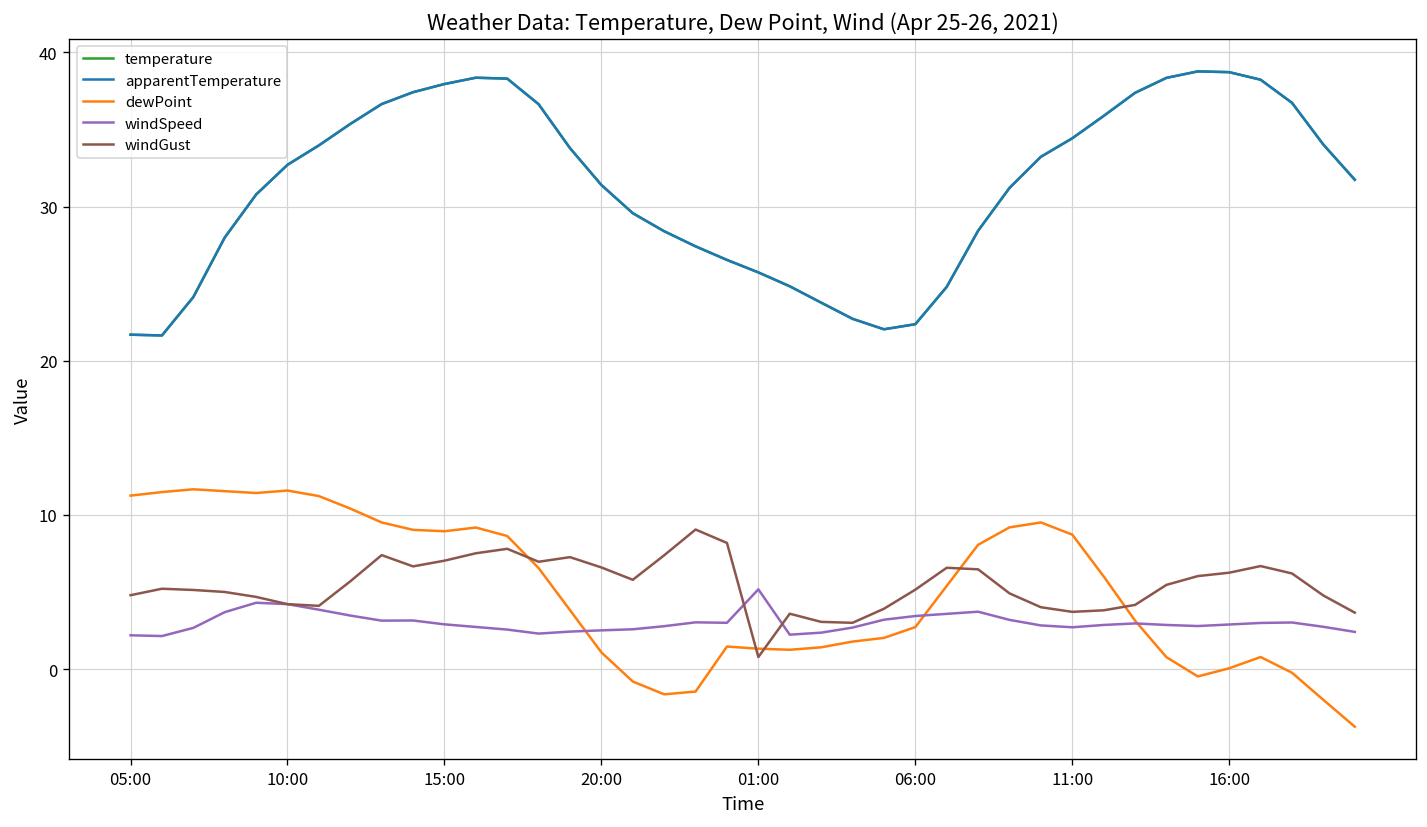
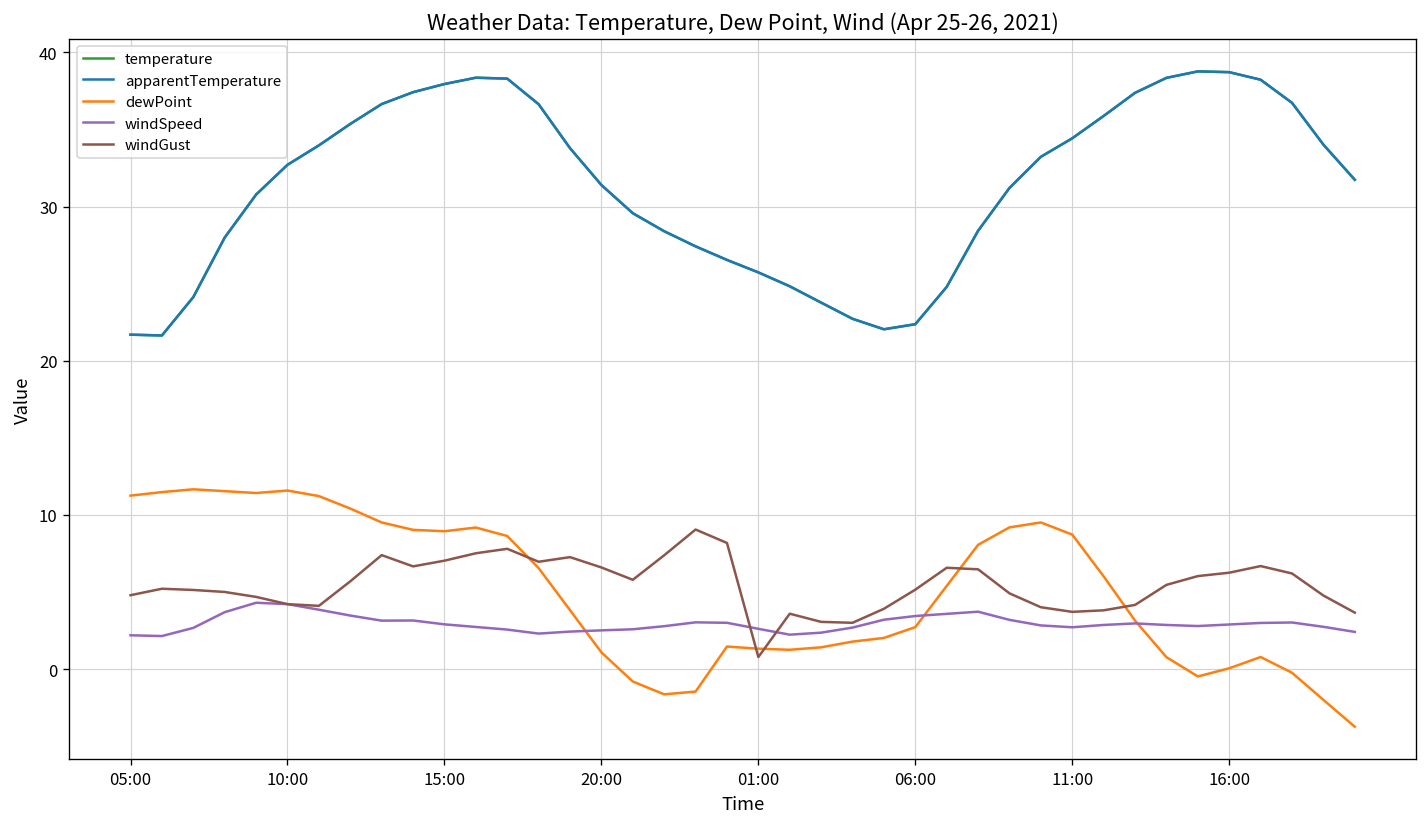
  {
    "apparentTemperature": {
      "01:00": 25.7
    },
    "dewPoint": {
      "01:00": 1.3
    },
    "windSpeed": {
-     "01:00": 5.2
+     "01:00": 2.6
    },
    "windGust": {
      "01:00": 0.8
    }
  }
